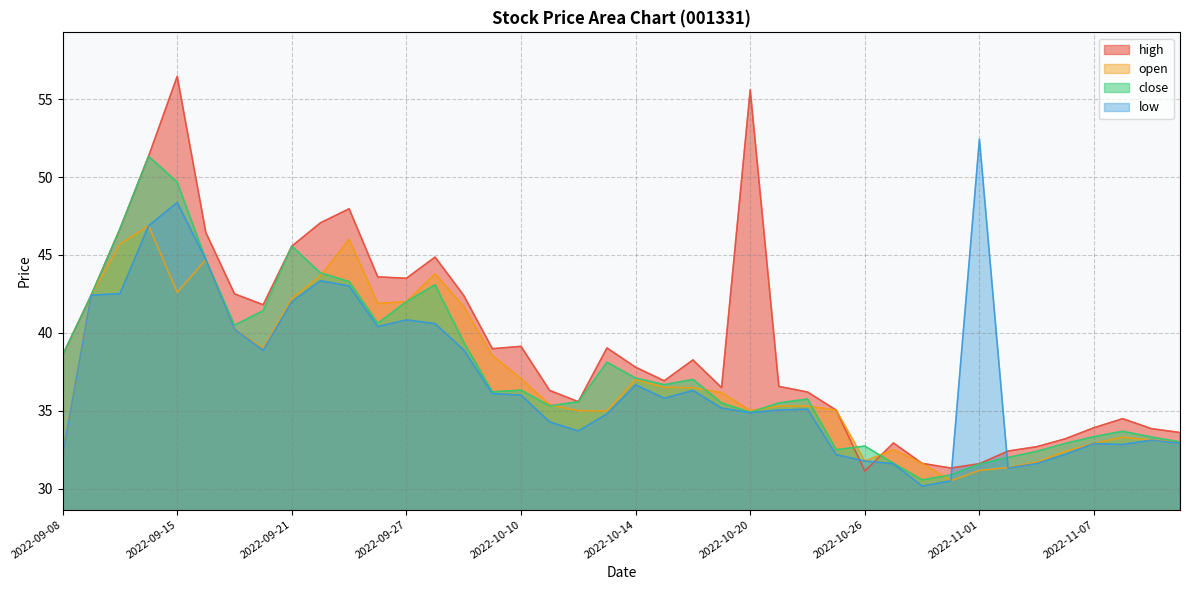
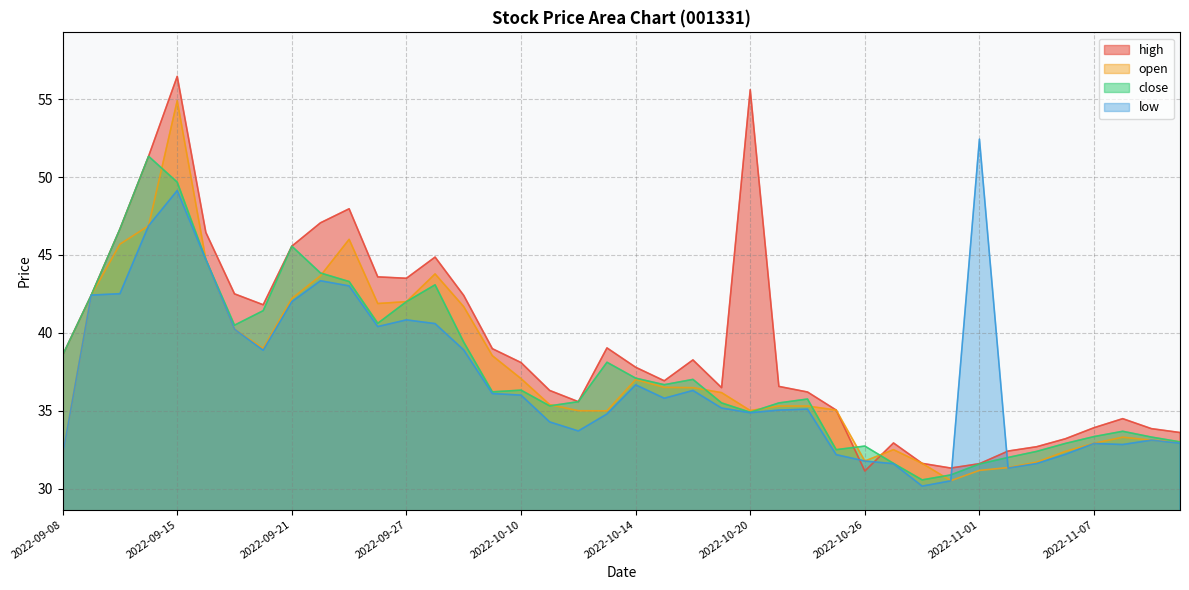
  {
    "high": {
      "2022-09-15": 56.5,
      "2022-09-27": 43.5,
-     "2022-10-10": 39.1,
+     "2022-10-10": 38.1,
      "2022-10-14": 37.8,
      "2022-10-20": 55.6,
      "2022-10-26": 31.1,
      "2022-11-07": 33.9
    },
    "open": {
-     "2022-09-15": 42.6,
+     "2022-09-15": 54.9,
      "2022-09-21": 42.2,
      "2022-10-10": 37.1,
      "2022-11-01": 31.2
    },
    "close": {
      "2022-09-15": 49.7,
      "2022-10-10": 36.3,
      "2022-10-26": 32.7,
      "2022-11-07": 33.3
    },
    "low": {
-     "2022-09-15": 48.4,
+     "2022-09-15": 49.1,
      "2022-09-21": 42.0,
      "2022-09-27": 40.8,
      "2022-10-10": 36.0,
      "2022-10-14": 36.7,
      "2022-11-01": 52.4
    }
  }
